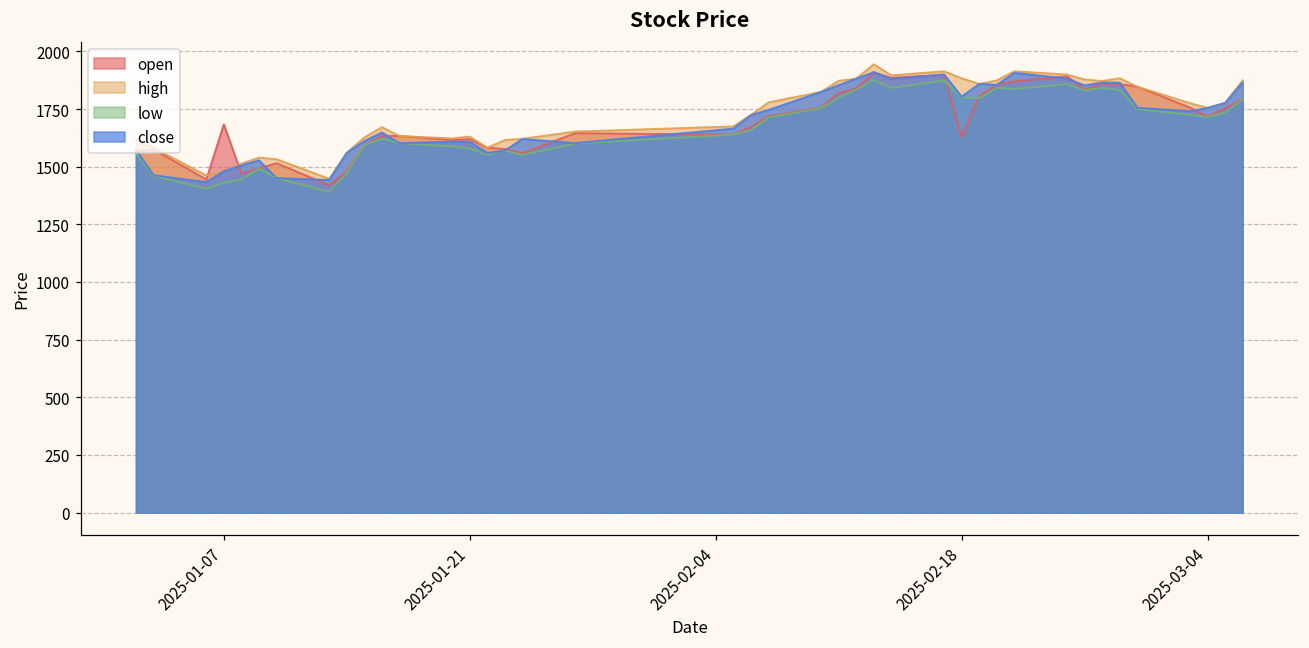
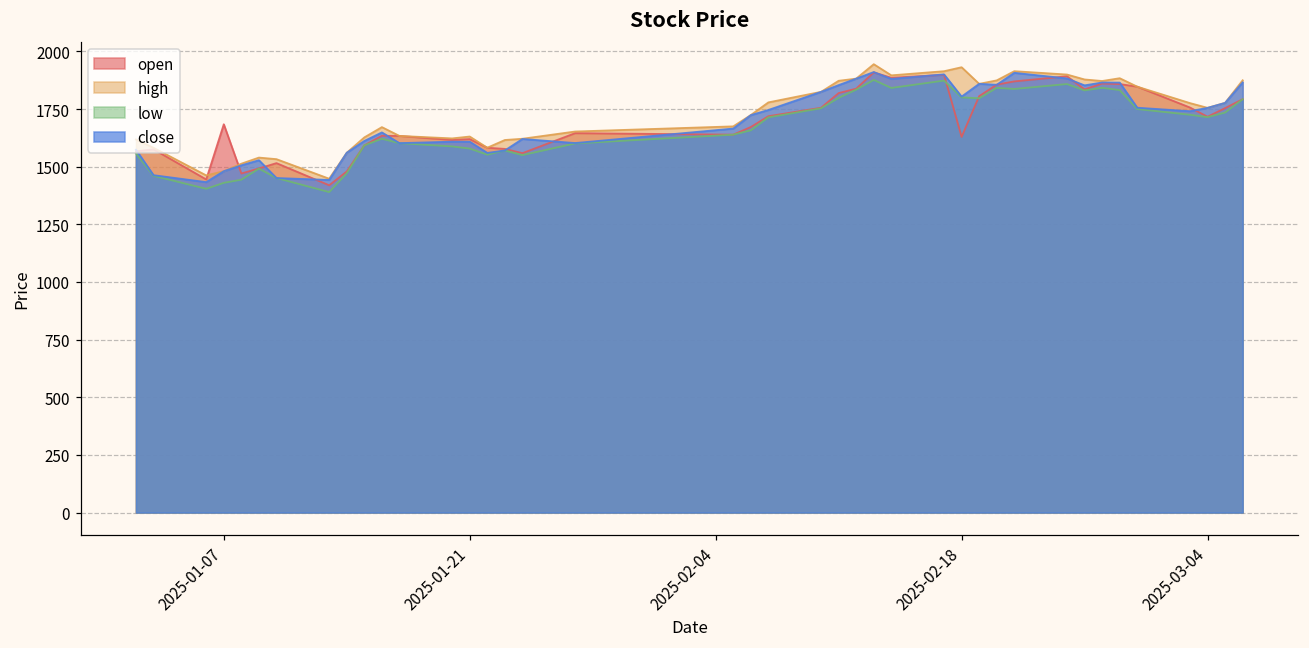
  {
    "open": {
      "2025-01-07": 1680,
      "2025-02-18": 1630
    },
    "high": {
-     "2025-02-18": 1880
+     "2025-02-18": 1930
    },
    "low": {
      "2025-01-07": 1430,
      "2025-01-21": 1580
    }
  }
